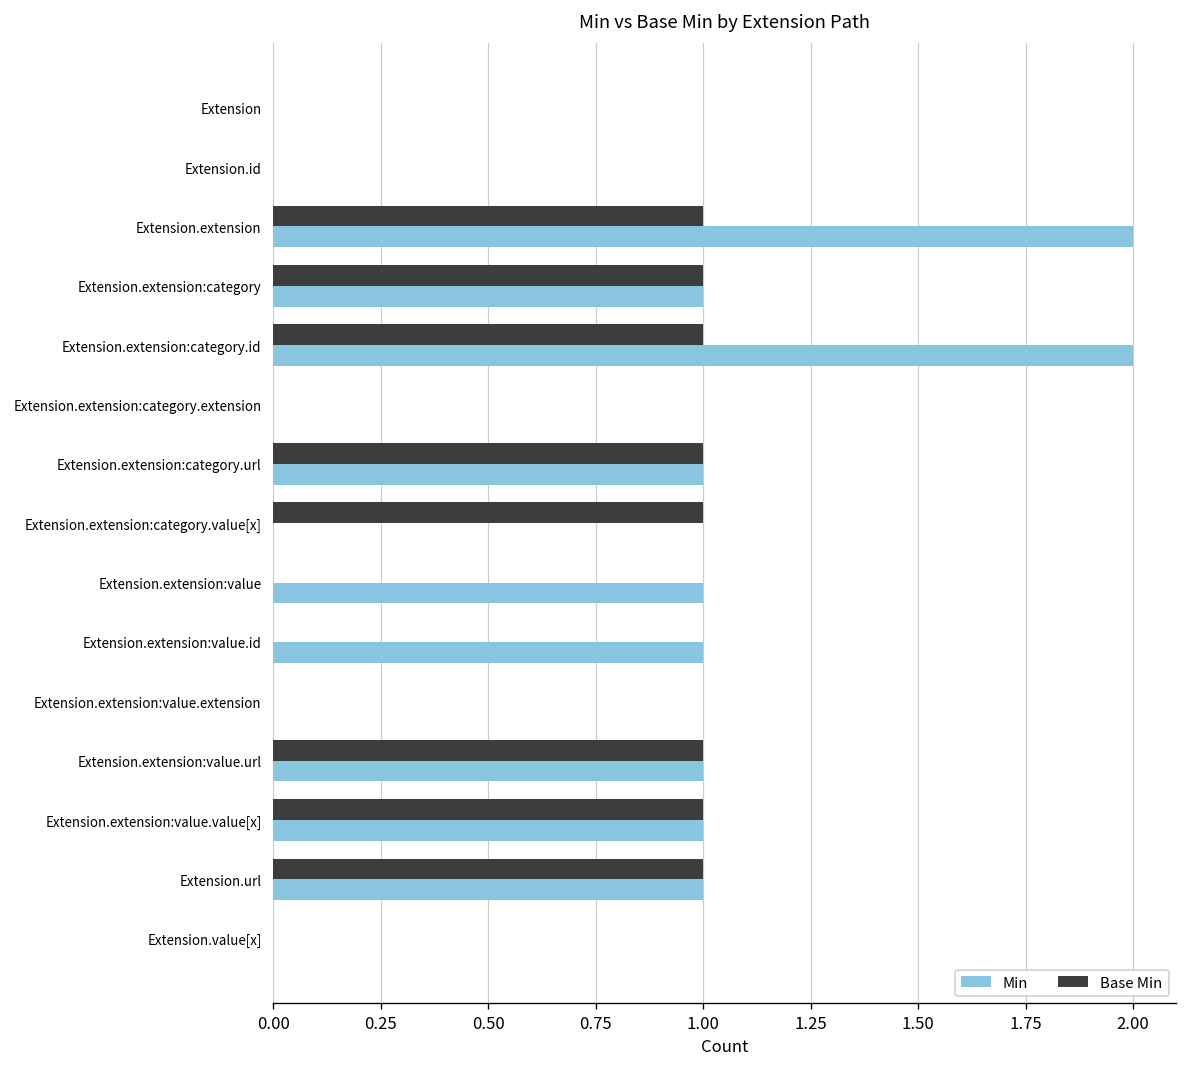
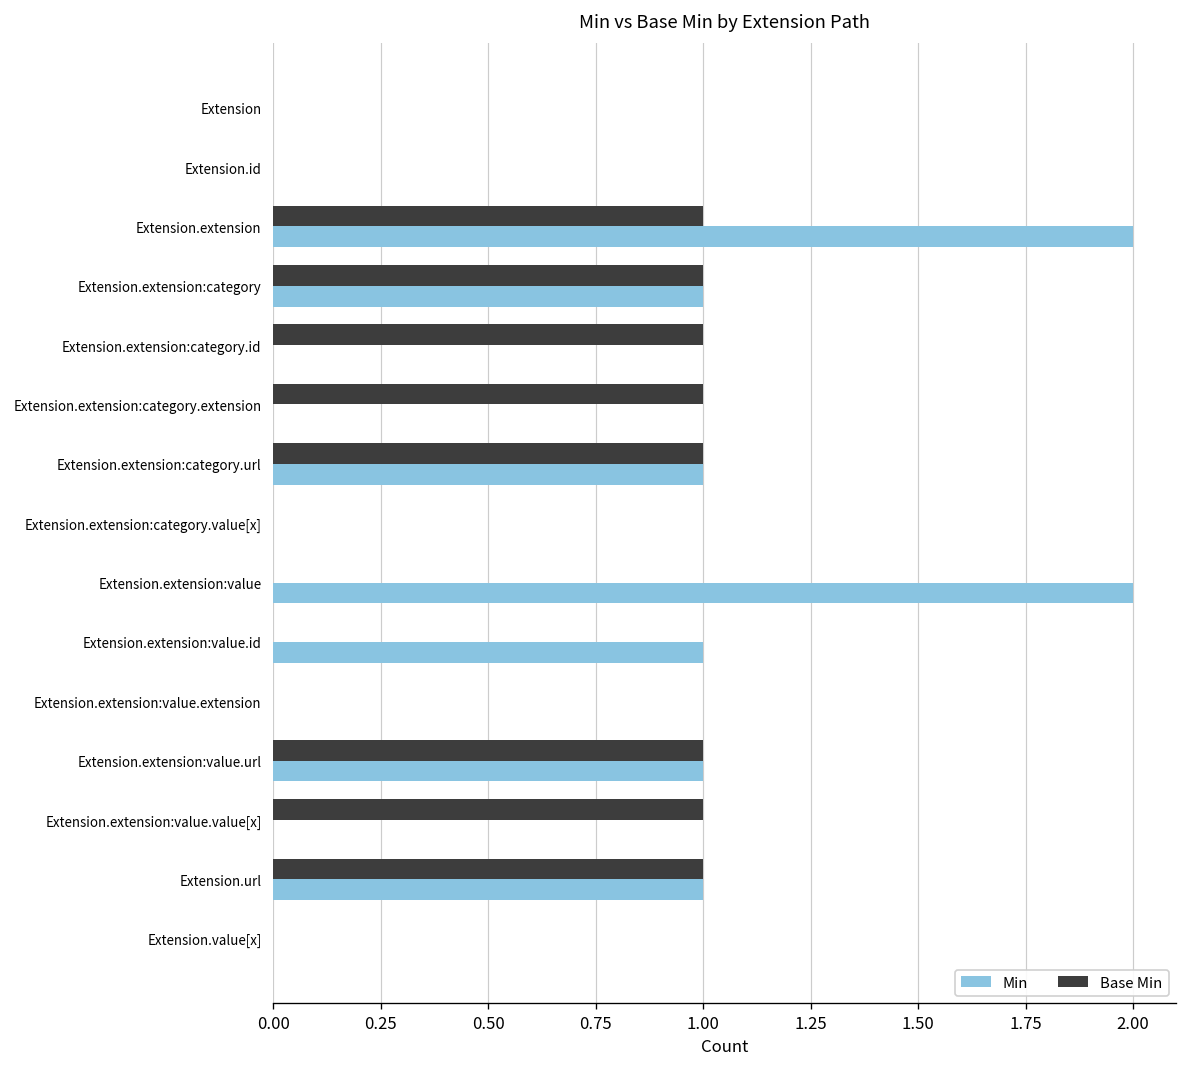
  {
    "Min": {
      "Extension": 0,
      "Extension.id": 0,
      "Extension.extension": 2,
      "Extension.extension:category": 1,
-     "Extension.extension:category.id": 2,
+     "Extension.extension:category.id": 0,
      "Extension.extension:category.extension": 0,
      "Extension.extension:category.url": 1,
      "Extension.extension:category.value[x]": 0,
-     "Extension.extension:value": 1,
+     "Extension.extension:value": 2,
      "Extension.extension:value.id": 1,
      "Extension.extension:value.extension": 0,
      "Extension.extension:value.url": 1,
-     "Extension.extension:value.value[x]": 1,
+     "Extension.extension:value.value[x]": 0,
      "Extension.url": 1,
      "Extension.value[x]": 0
    },
    "Base Min": {
      "Extension": 0,
      "Extension.id": 0,
      "Extension.extension": 1,
      "Extension.extension:category": 1,
      "Extension.extension:category.id": 1,
-     "Extension.extension:category.extension": 0,
+     "Extension.extension:category.extension": 1,
      "Extension.extension:category.url": 1,
-     "Extension.extension:category.value[x]": 1,
+     "Extension.extension:category.value[x]": 0,
      "Extension.extension:value": 0,
      "Extension.extension:value.id": 0,
      "Extension.extension:value.extension": 0,
      "Extension.extension:value.url": 1,
      "Extension.extension:value.value[x]": 1,
      "Extension.url": 1,
      "Extension.value[x]": 0
    }
  }
